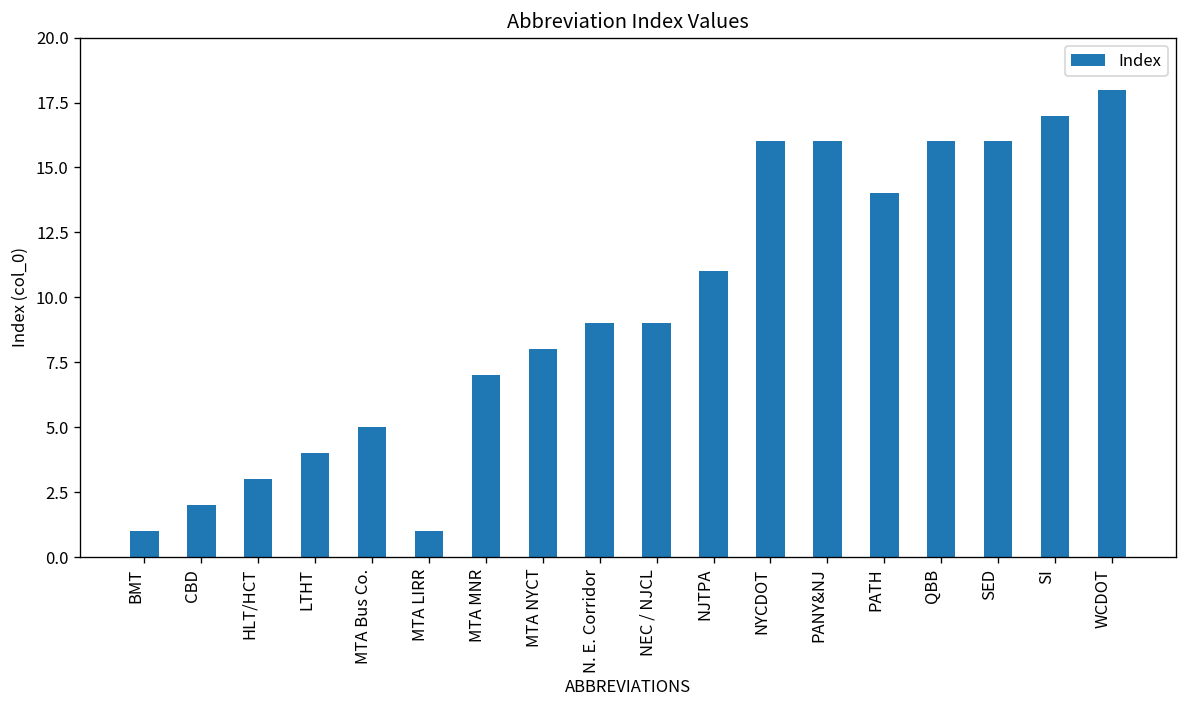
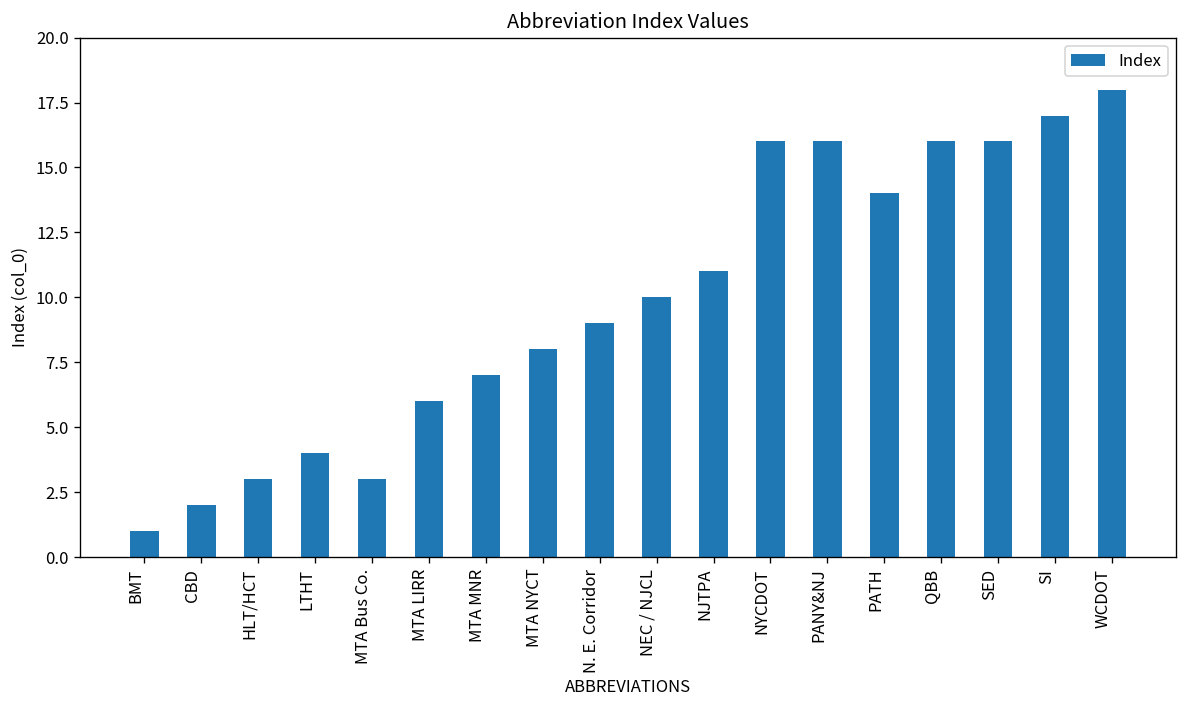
  {
    "BMT": 1,
    "CBD": 2,
    "HLT/HCT": 3,
    "LTHT": 4,
-   "MTA Bus Co.": 5,
-   "MTA LIRR": 1,
+   "MTA Bus Co.": 3,
+   "MTA LIRR": 6,
    "MTA MNR": 7,
    "MTA NYCT": 8,
    "N. E. Corridor": 9,
-   "NEC / NJCL": 9,
+   "NEC / NJCL": 10,
    "NJTPA": 11,
    "NYCDOT": 16,
    "PANY&NJ": 16,
    "PATH": 14,
    "QBB": 16,
    "SED": 16,
    "SI": 17,
    "WCDOT": 18
  }
